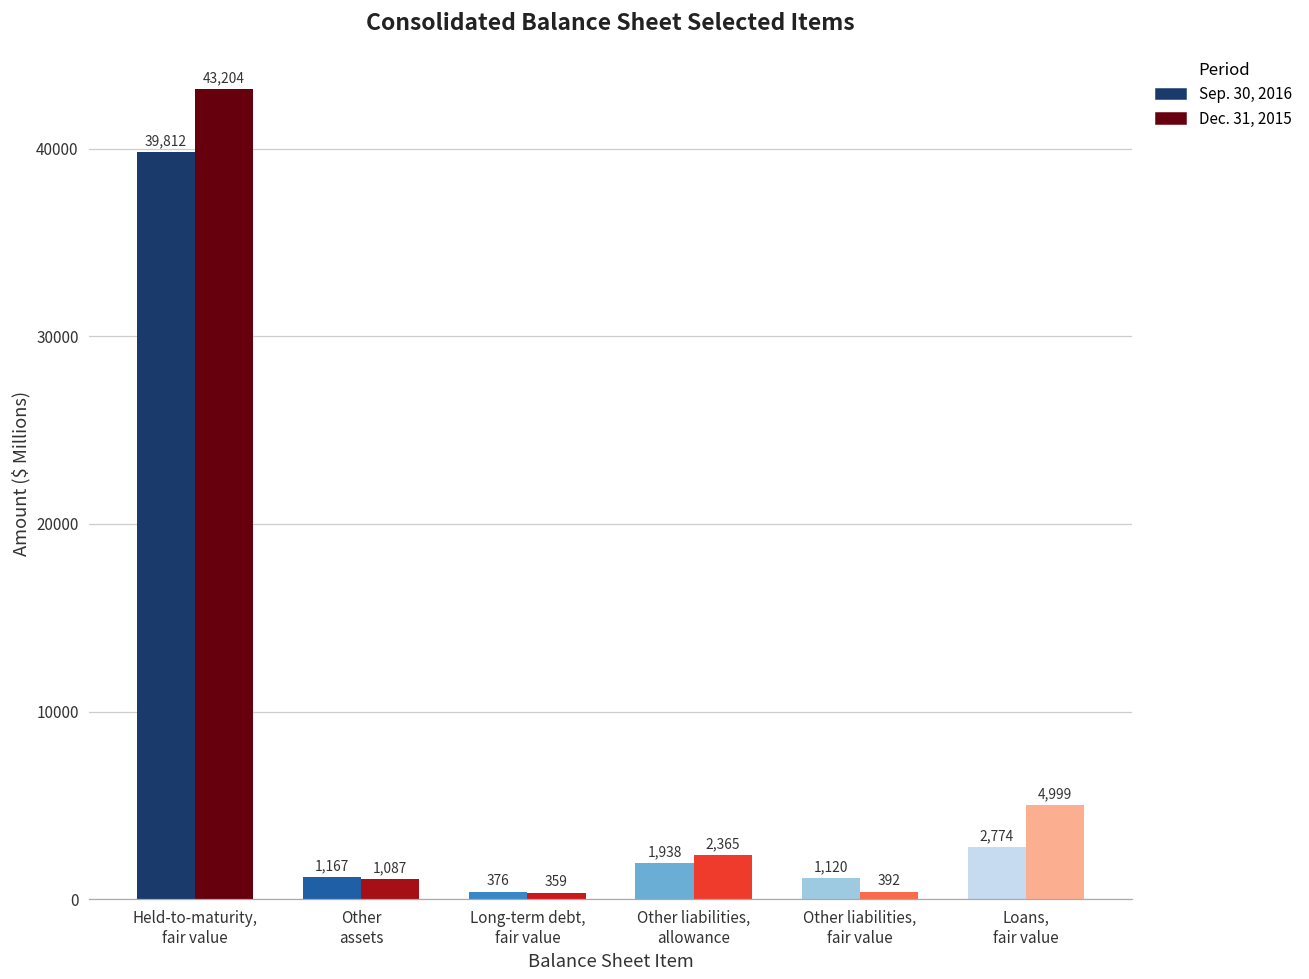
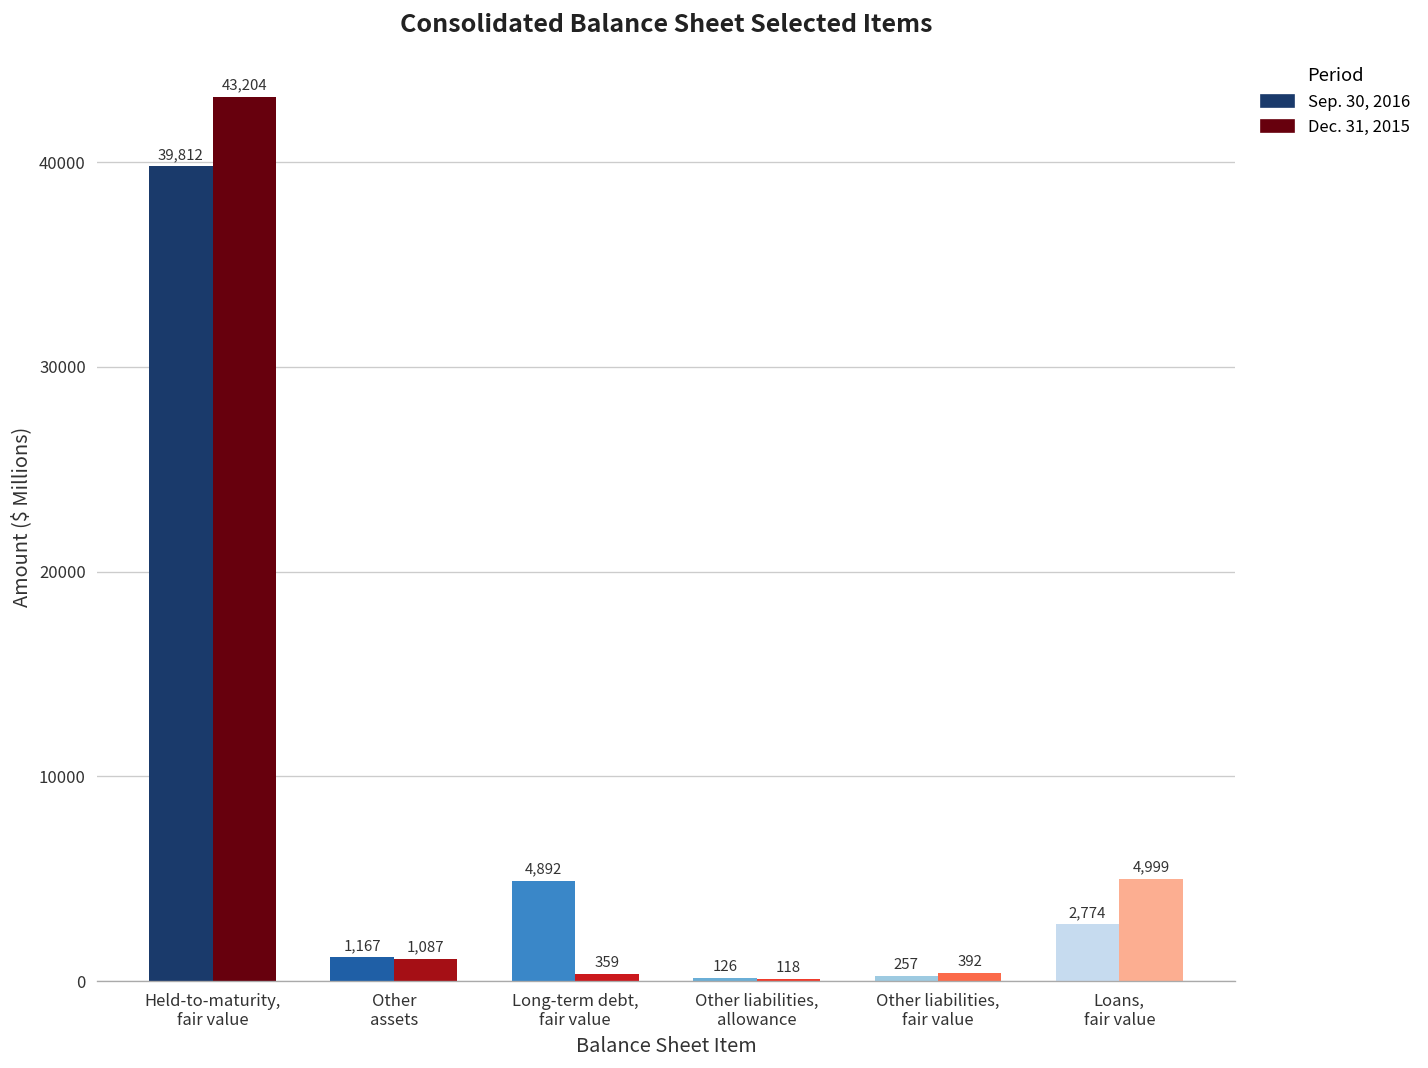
  {
    "Sep. 30, 2016": {
      "Held-to-maturity, fair value": "39,812",
      "Other assets": "1,167",
-     "Long-term debt, fair value": "376",
-     "Other liabilities, allowance": "1,938",
-     "Other liabilities, fair value": "1,120",
+     "Long-term debt, fair value": "4,892",
+     "Other liabilities, allowance": "126",
+     "Other liabilities, fair value": "257",
      "Loans, fair value": "2,774"
    },
    "Dec. 31, 2015": {
      "Held-to-maturity, fair value": "43,204",
      "Other assets": "1,087",
      "Long-term debt, fair value": "359",
-     "Other liabilities, allowance": "2,365",
+     "Other liabilities, allowance": "118",
      "Other liabilities, fair value": "392",
      "Loans, fair value": "4,999"
    }
  }
